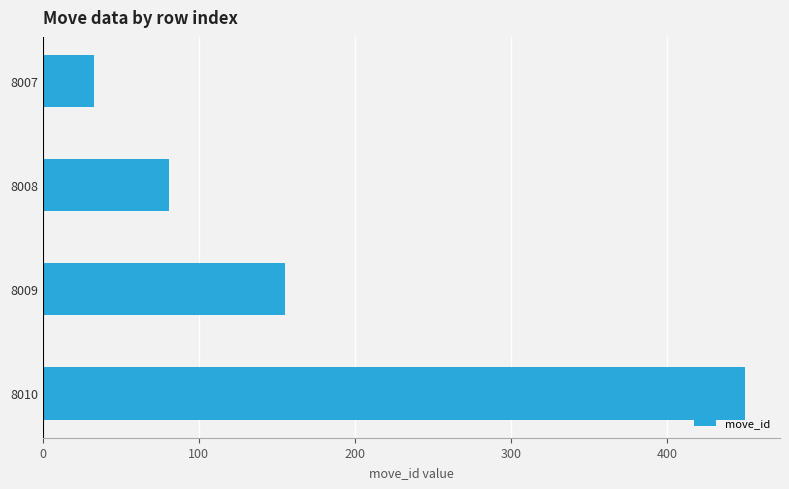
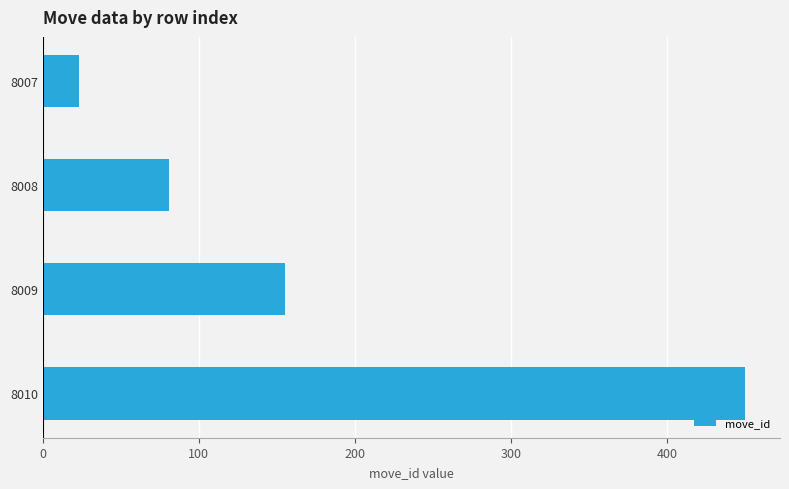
  {
-   "8007": 33,
+   "8007": 23,
    "8008": 81,
    "8009": 155,
    "8010": 450
  }
